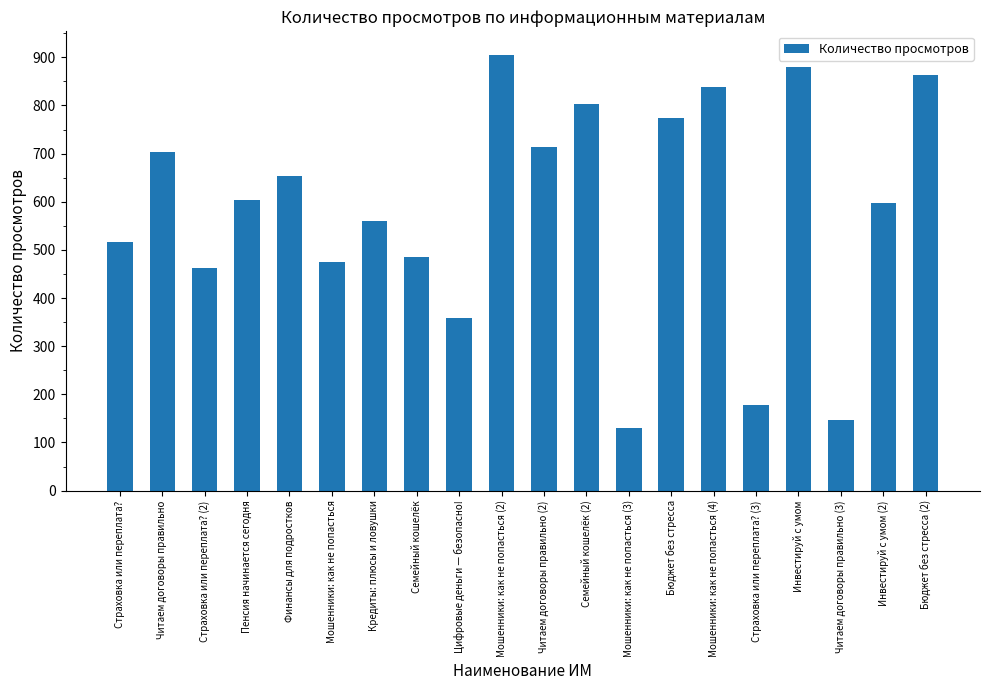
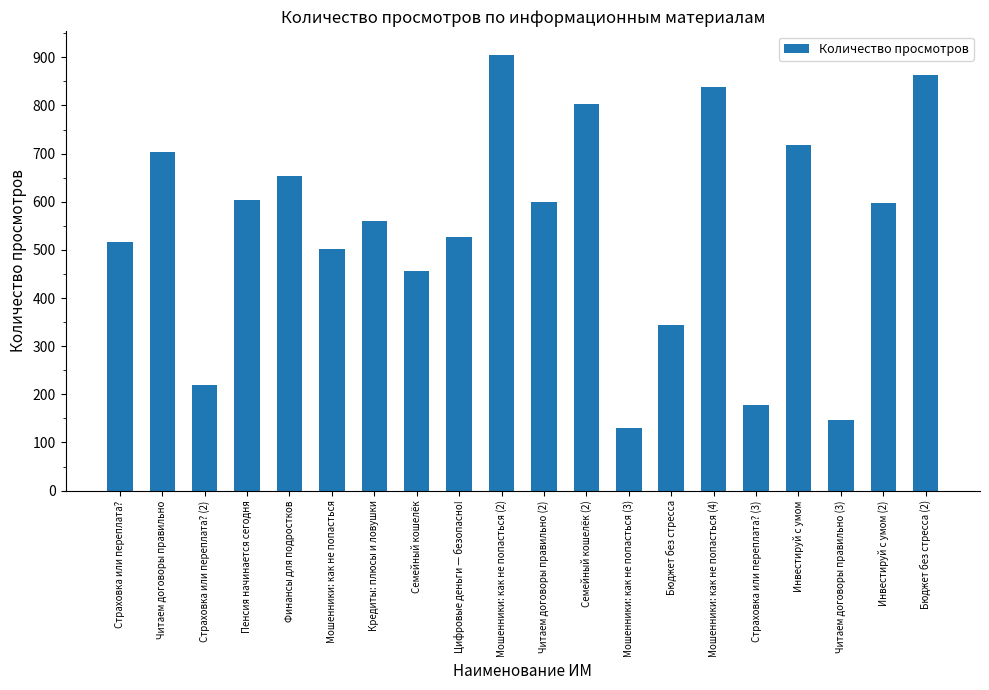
  {
    "Страховка или переплата?": 520,
    "Читаем договоры правильно": 700,
-   "Страховка или переплата? (2)": 460,
+   "Страховка или переплата? (2)": 220,
    "Пенсия начинается сегодня": 600,
    "Финансы для подростков": 650,
-   "Мошенники: как не попасться": 470,
+   "Мошенники: как не попасться": 500,
    "Кредиты: плюсы и ловушки": 560,
-   "Семейный кошелёк": 490,
-   "Цифровые деньги — безопасно!": 360,
+   "Семейный кошелёк": 460,
+   "Цифровые деньги — безопасно!": 530,
    "Мошенники: как не попасться (2)": 900,
-   "Читаем договоры правильно (2)": 710,
+   "Читаем договоры правильно (2)": 600,
    "Семейный кошелёк (2)": 800,
    "Мошенники: как не попасться (3)": 130,
-   "Бюджет без стресса": 770,
+   "Бюджет без стресса": 340,
    "Мошенники: как не попасться (4)": 840,
    "Страховка или переплата? (3)": 180,
-   "Инвестируй с умом": 880,
+   "Инвестируй с умом": 720,
    "Читаем договоры правильно (3)": 150,
    "Инвестируй с умом (2)": 600,
    "Бюджет без стресса (2)": 860
  }
